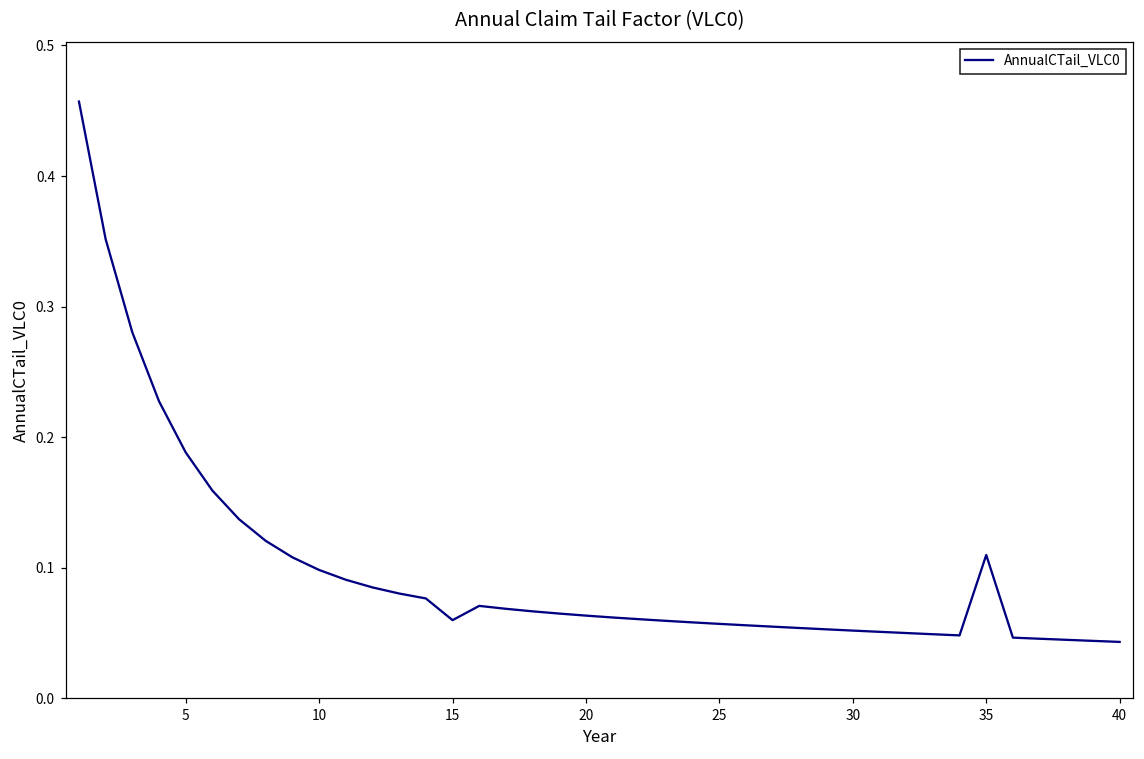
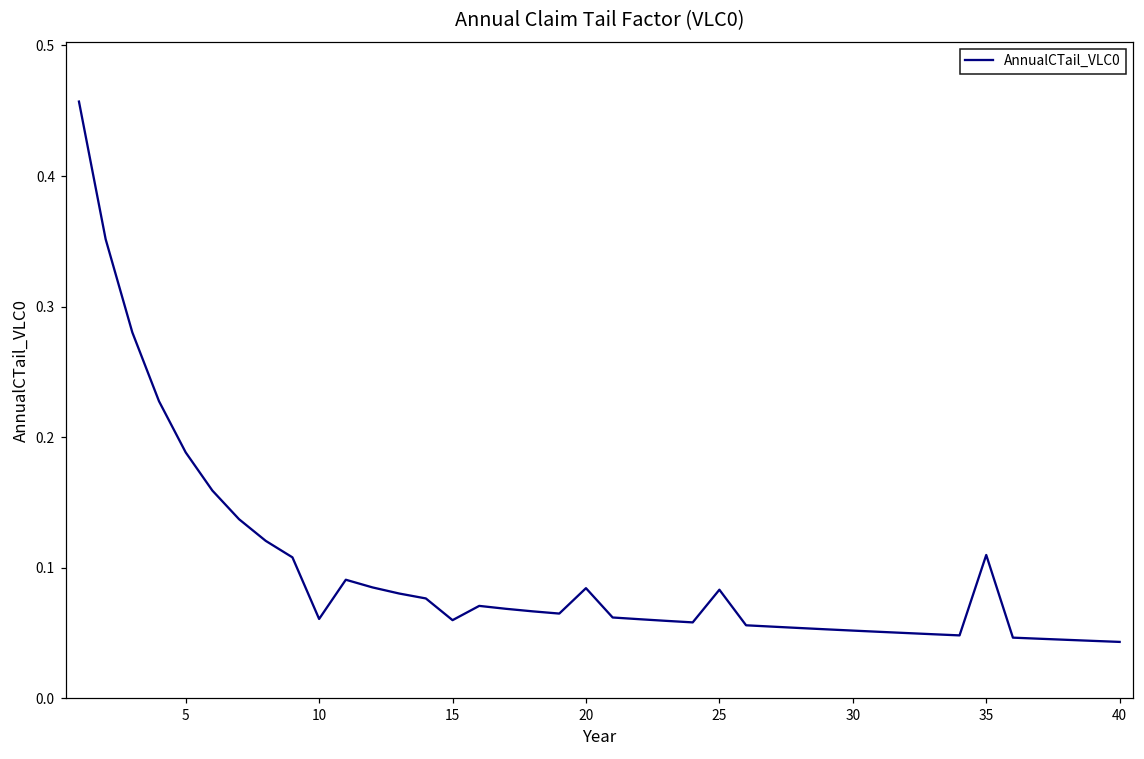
  {
    "5": 0.188,
-   "10": 0.098,
+   "10": 0.061,
    "15": 0.060,
-   "20": 0.063,
-   "25": 0.057,
+   "20": 0.084,
+   "25": 0.083,
    "30": 0.052,
    "35": 0.110,
    "40": 0.043
  }
